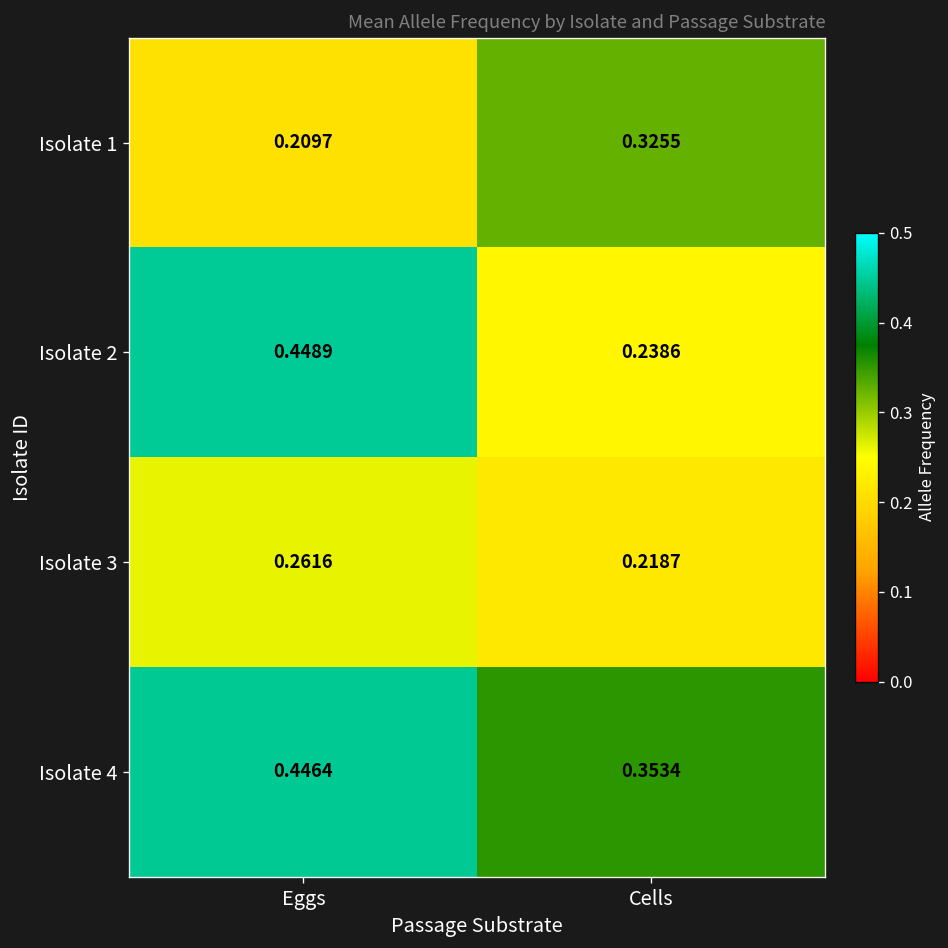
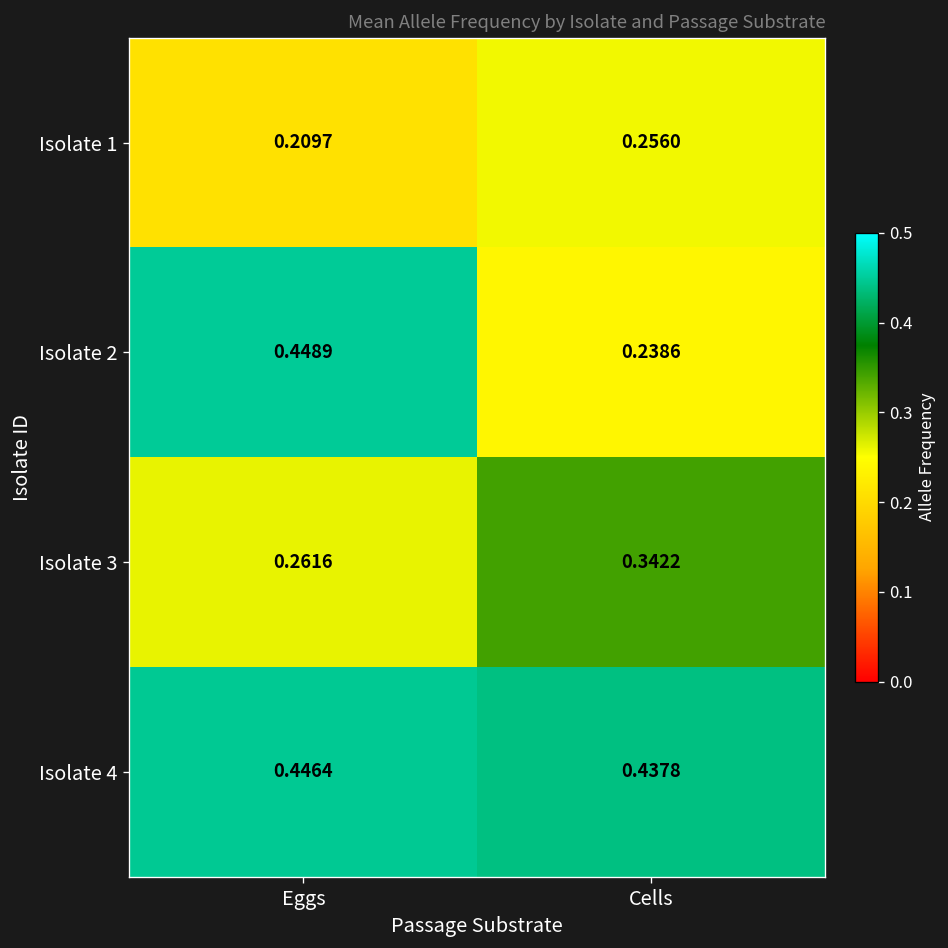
  {
    "Isolate 1": {
      "Eggs": 0.2097,
-     "Cells": 0.3255
+     "Cells": 0.2560
    },
    "Isolate 2": {
      "Eggs": 0.4489,
      "Cells": 0.2386
    },
    "Isolate 3": {
      "Eggs": 0.2616,
-     "Cells": 0.2187
+     "Cells": 0.3422
    },
    "Isolate 4": {
      "Eggs": 0.4464,
-     "Cells": 0.3534
+     "Cells": 0.4378
    }
  }
